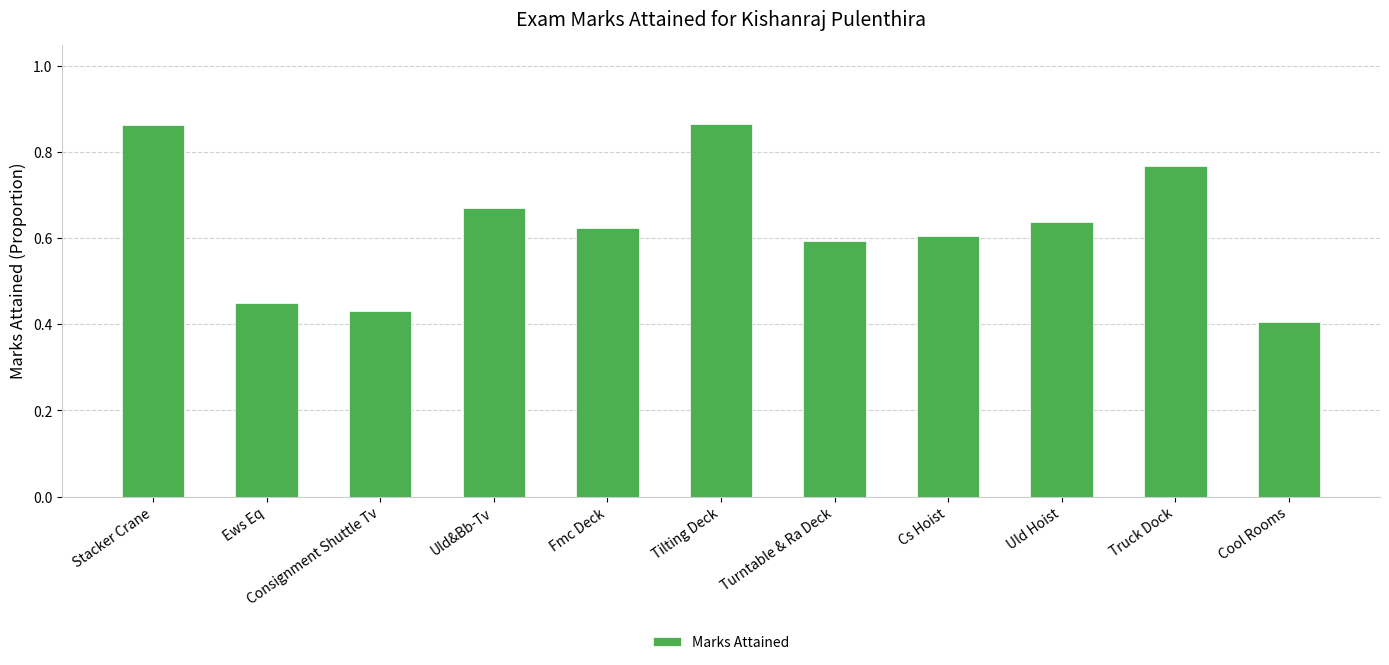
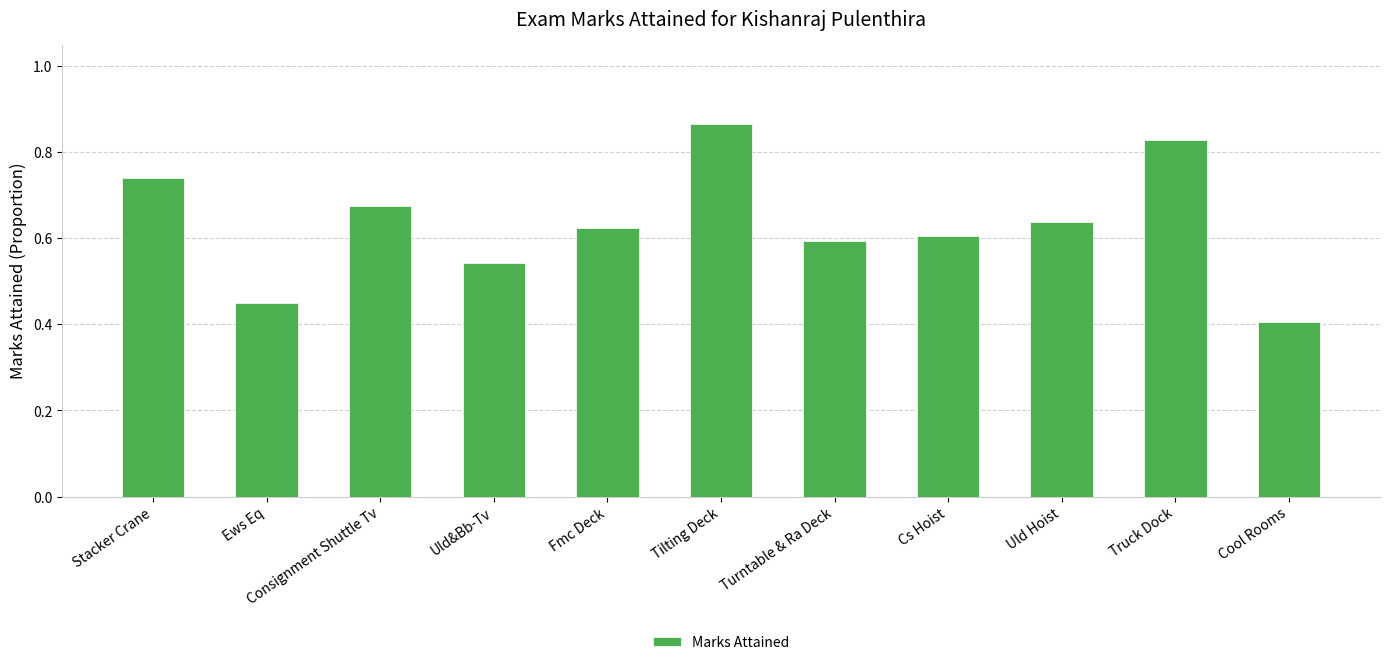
  {
-   "Stacker Crane": 0.86,
+   "Stacker Crane": 0.74,
    "Ews Eq": 0.45,
-   "Consignment Shuttle Tv": 0.43,
-   "Uld&Bb-Tv": 0.67,
+   "Consignment Shuttle Tv": 0.68,
+   "Uld&Bb-Tv": 0.54,
    "Fmc Deck": 0.63,
    "Tilting Deck": 0.87,
    "Turntable & Ra Deck": 0.59,
    "Cs Hoist": 0.60,
    "Uld Hoist": 0.64,
-   "Truck Dock": 0.77,
+   "Truck Dock": 0.83,
    "Cool Rooms": 0.41
  }
